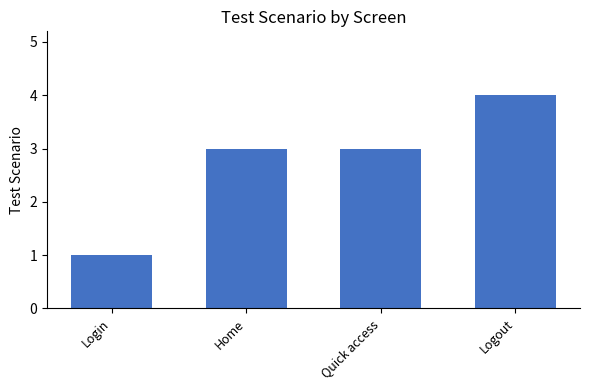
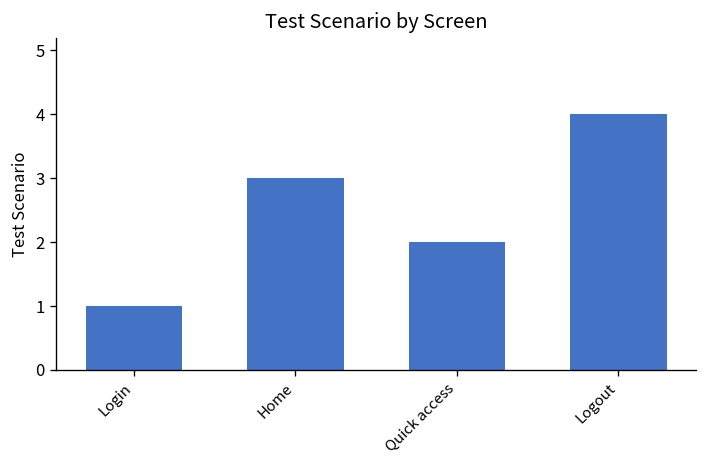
  {
    "Login": 1,
    "Home": 3,
-   "Quick access": 3,
+   "Quick access": 2,
    "Logout": 4
  }
